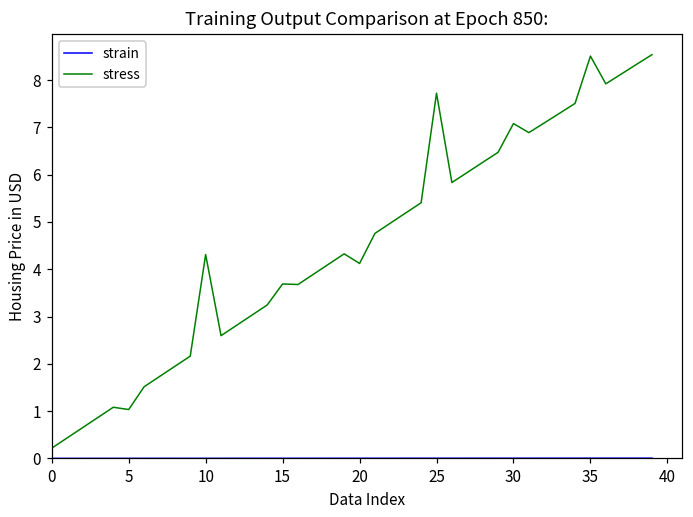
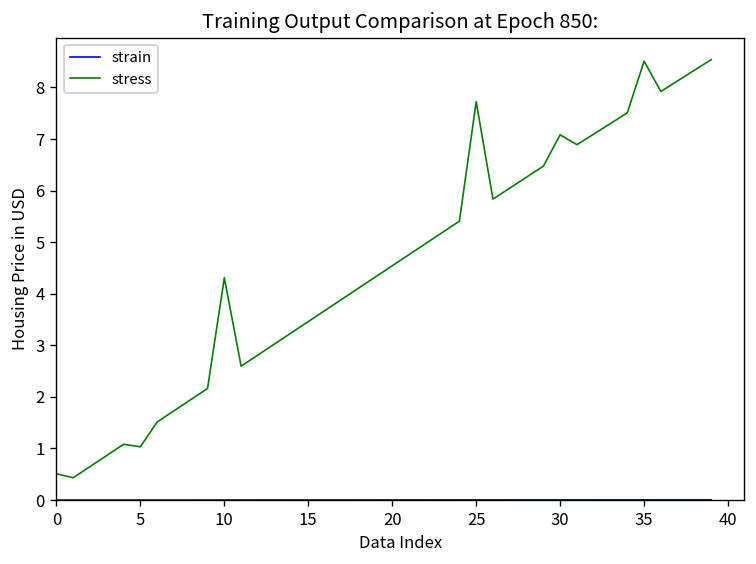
  {
    "strain": {
      "0": 0.0,
      "5": 0.0,
      "10": 0.0,
      "15": 0.0,
      "20": 0.0,
      "25": 0.0,
      "30": 0.0,
      "35": 0.0
    },
    "stress": {
-     "0": 0.2,
+     "0": 0.5,
      "5": 1.0,
      "10": 4.3,
-     "15": 3.7,
-     "20": 4.1,
+     "15": 3.5,
+     "20": 4.5,
      "25": 7.7,
      "30": 7.1,
      "35": 8.5
    }
  }
